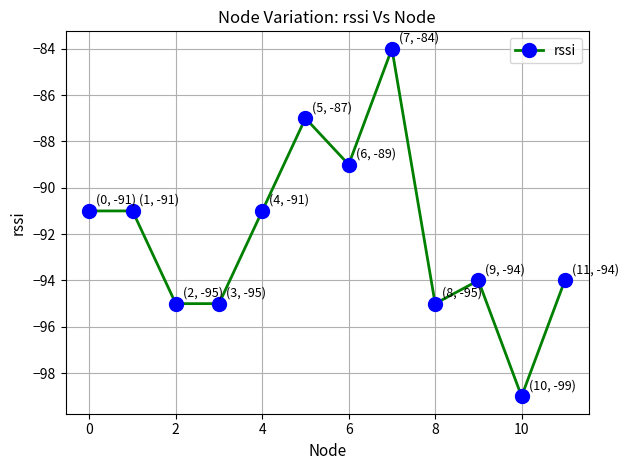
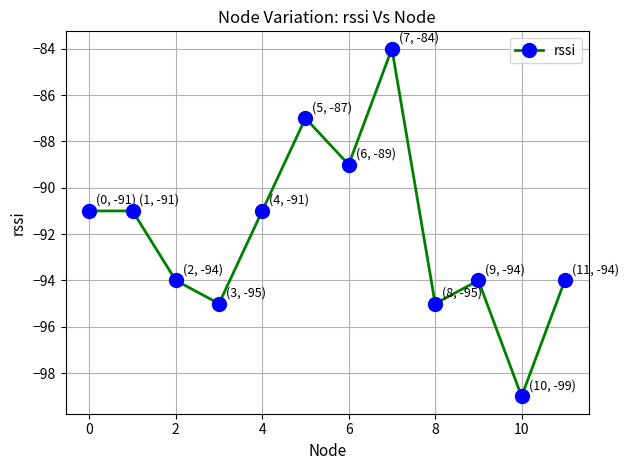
  {
-   "2": -95,
+   "2": -94,
    "4": -91,
    "6": -89,
    "8": -95,
    "10": -99
  }
